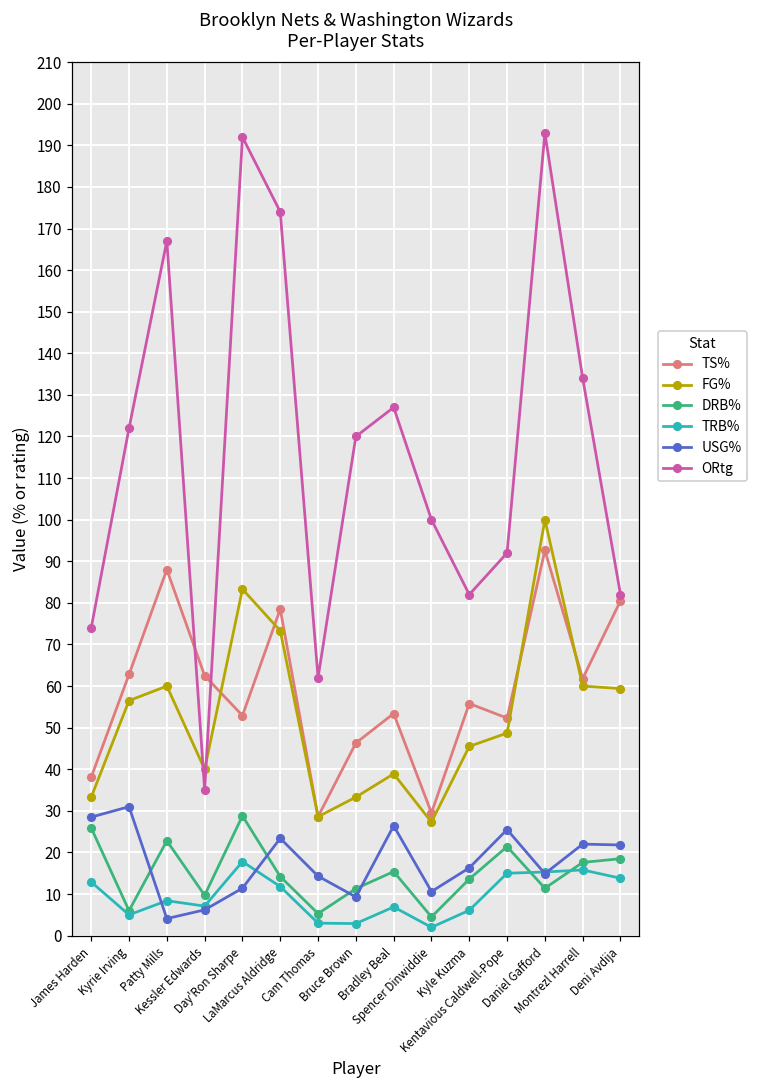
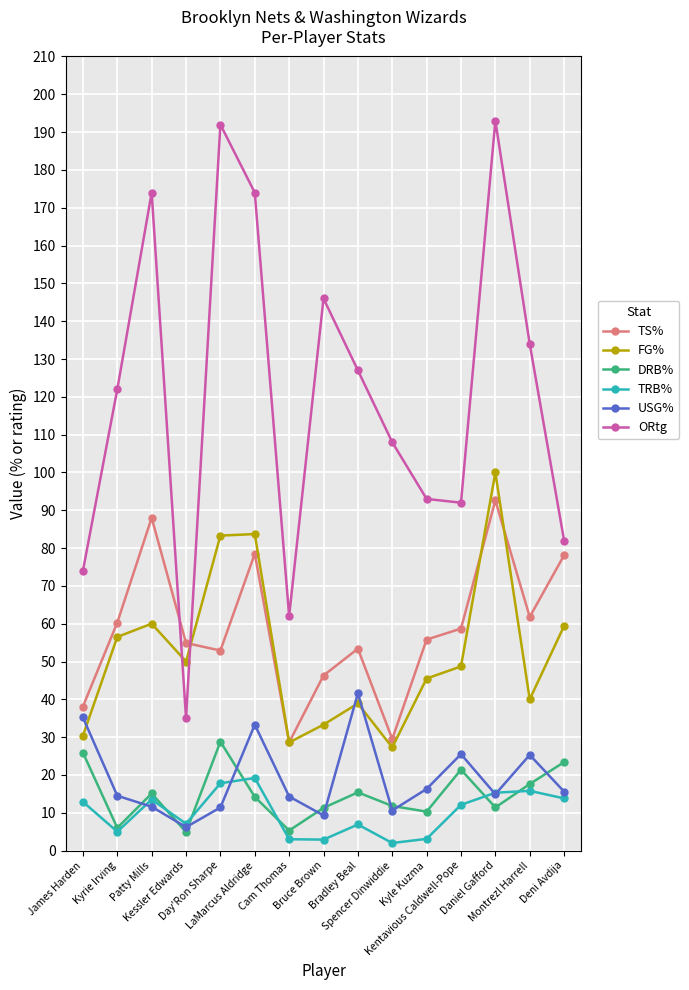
  {
    "TS%": {
      "James Harden": 38,
-     "Kyrie Irving": 63,
+     "Kyrie Irving": 60,
      "Patty Mills": 88,
-     "Kessler Edwards": 63,
+     "Kessler Edwards": 55,
      "Day'Ron Sharpe": 53,
      "LaMarcus Aldridge": 79,
      "Bruce Brown": 46,
      "Bradley Beal": 53,
      "Spencer Dinwiddie": 30,
      "Kyle Kuzma": 56,
-     "Kentavious Caldwell-Pope": 52,
+     "Kentavious Caldwell-Pope": 59,
      "Daniel Gafford": 93,
      "Montrezl Harrell": 62,
-     "Deni Avdija": 81
+     "Deni Avdija": 78
    },
    "FG%": {
-     "James Harden": 33,
+     "James Harden": 30,
      "Kyrie Irving": 56,
      "Patty Mills": 60,
-     "Kessler Edwards": 40,
+     "Kessler Edwards": 50,
      "Day'Ron Sharpe": 83,
-     "LaMarcus Aldridge": 73,
+     "LaMarcus Aldridge": 84,
      "Bruce Brown": 33,
      "Bradley Beal": 39,
      "Spencer Dinwiddie": 27,
      "Kyle Kuzma": 46,
      "Kentavious Caldwell-Pope": 49,
      "Daniel Gafford": 100,
-     "Montrezl Harrell": 60,
+     "Montrezl Harrell": 40,
      "Deni Avdija": 59
    },
    "DRB%": {
      "James Harden": 26,
      "Kyrie Irving": 6,
-     "Patty Mills": 23,
-     "Kessler Edwards": 10,
+     "Patty Mills": 15,
+     "Kessler Edwards": 5,
      "Day'Ron Sharpe": 29,
      "LaMarcus Aldridge": 14,
      "Cam Thomas": 5,
      "Bruce Brown": 11,
      "Bradley Beal": 15,
-     "Spencer Dinwiddie": 5,
-     "Kyle Kuzma": 14,
+     "Spencer Dinwiddie": 12,
+     "Kyle Kuzma": 10,
      "Kentavious Caldwell-Pope": 21,
      "Daniel Gafford": 11,
      "Montrezl Harrell": 18,
-     "Deni Avdija": 19
+     "Deni Avdija": 23
    },
    "TRB%": {
      "James Harden": 13,
      "Kyrie Irving": 5,
-     "Patty Mills": 8,
+     "Patty Mills": 14,
      "Kessler Edwards": 7,
      "Day'Ron Sharpe": 18,
-     "LaMarcus Aldridge": 12,
+     "LaMarcus Aldridge": 19,
      "Cam Thomas": 3,
      "Bruce Brown": 3,
      "Bradley Beal": 7,
      "Spencer Dinwiddie": 2,
-     "Kyle Kuzma": 6,
-     "Kentavious Caldwell-Pope": 15,
+     "Kyle Kuzma": 3,
+     "Kentavious Caldwell-Pope": 12,
      "Montrezl Harrell": 16,
      "Deni Avdija": 14
    },
    "USG%": {
-     "James Harden": 29,
-     "Kyrie Irving": 31,
-     "Patty Mills": 4,
+     "James Harden": 35,
+     "Kyrie Irving": 15,
+     "Patty Mills": 12,
      "Kessler Edwards": 6,
      "Day'Ron Sharpe": 11,
-     "LaMarcus Aldridge": 23,
+     "LaMarcus Aldridge": 33,
      "Cam Thomas": 14,
      "Bruce Brown": 9,
-     "Bradley Beal": 26,
+     "Bradley Beal": 42,
      "Spencer Dinwiddie": 11,
      "Kyle Kuzma": 16,
      "Kentavious Caldwell-Pope": 26,
-     "Montrezl Harrell": 22,
-     "Deni Avdija": 22
+     "Montrezl Harrell": 25,
+     "Deni Avdija": 16
    },
    "ORtg": {
      "James Harden": 74,
      "Kyrie Irving": 122,
-     "Patty Mills": 167,
+     "Patty Mills": 174,
      "Kessler Edwards": 35,
      "Day'Ron Sharpe": 192,
      "LaMarcus Aldridge": 174,
      "Cam Thomas": 62,
-     "Bruce Brown": 120,
+     "Bruce Brown": 146,
      "Bradley Beal": 127,
-     "Spencer Dinwiddie": 100,
-     "Kyle Kuzma": 82,
+     "Spencer Dinwiddie": 108,
+     "Kyle Kuzma": 93,
      "Kentavious Caldwell-Pope": 92,
      "Daniel Gafford": 193,
      "Montrezl Harrell": 134,
      "Deni Avdija": 82
    }
  }
